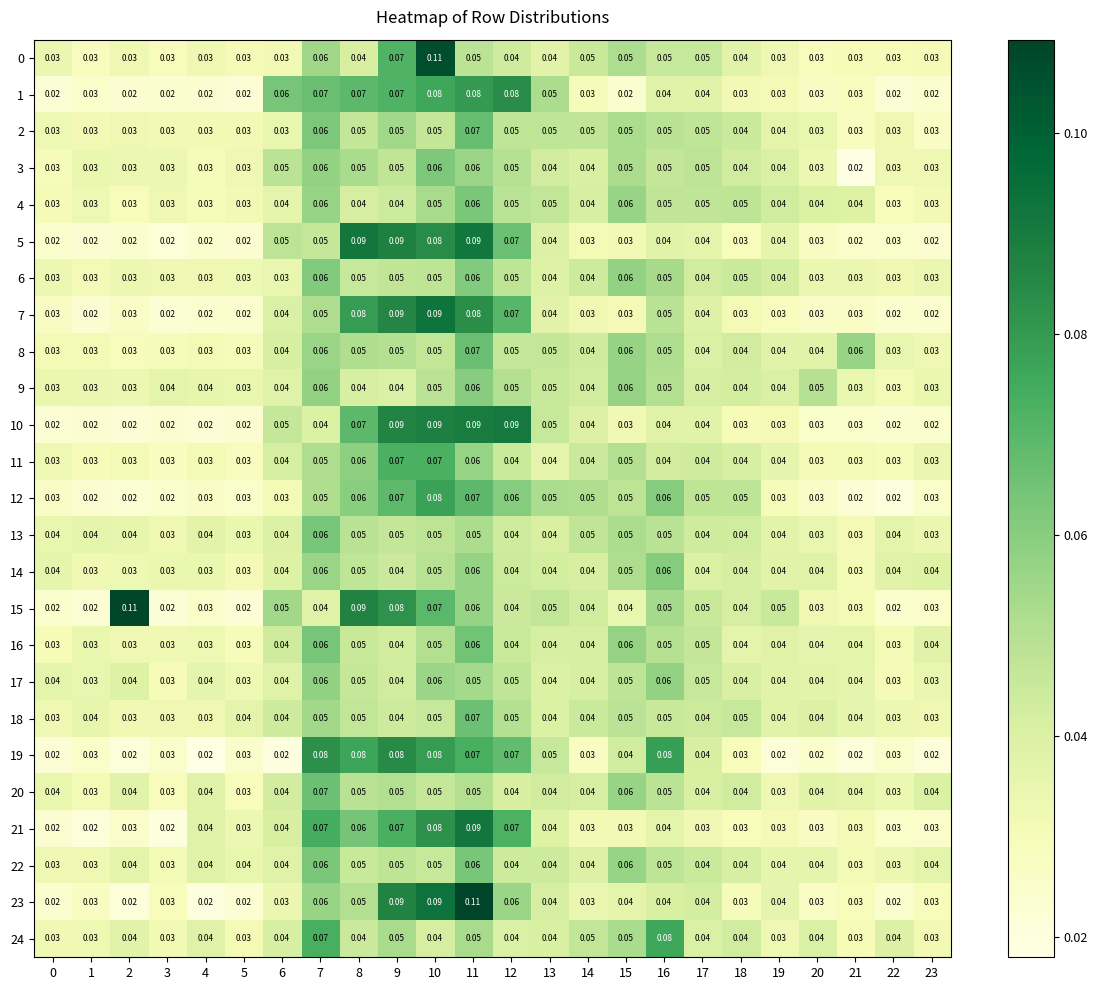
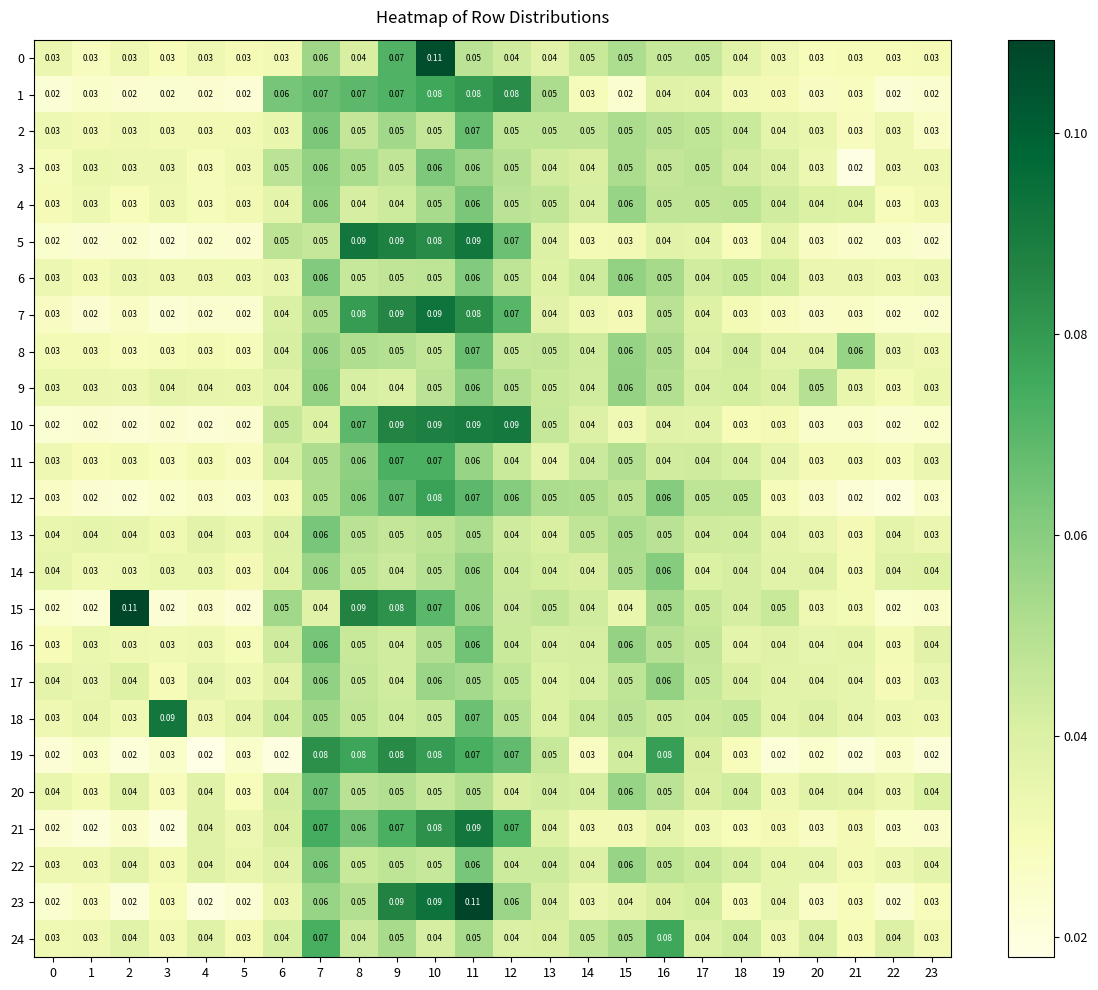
  {
    "18": {
      "0": 0.03,
      "1": 0.04,
      "2": 0.03,
-     "3": 0.03,
+     "3": 0.09,
      "4": 0.03,
      "5": 0.04,
      "6": 0.04,
      "7": 0.05,
      "8": 0.05,
      "9": 0.04,
      "10": 0.05,
      "11": 0.07,
      "12": 0.05,
      "13": 0.04,
      "14": 0.04,
      "15": 0.05,
      "16": 0.05,
      "17": 0.04,
      "18": 0.05,
      "19": 0.04,
      "20": 0.04,
      "21": 0.04,
      "22": 0.03,
      "23": 0.03
    }
  }
